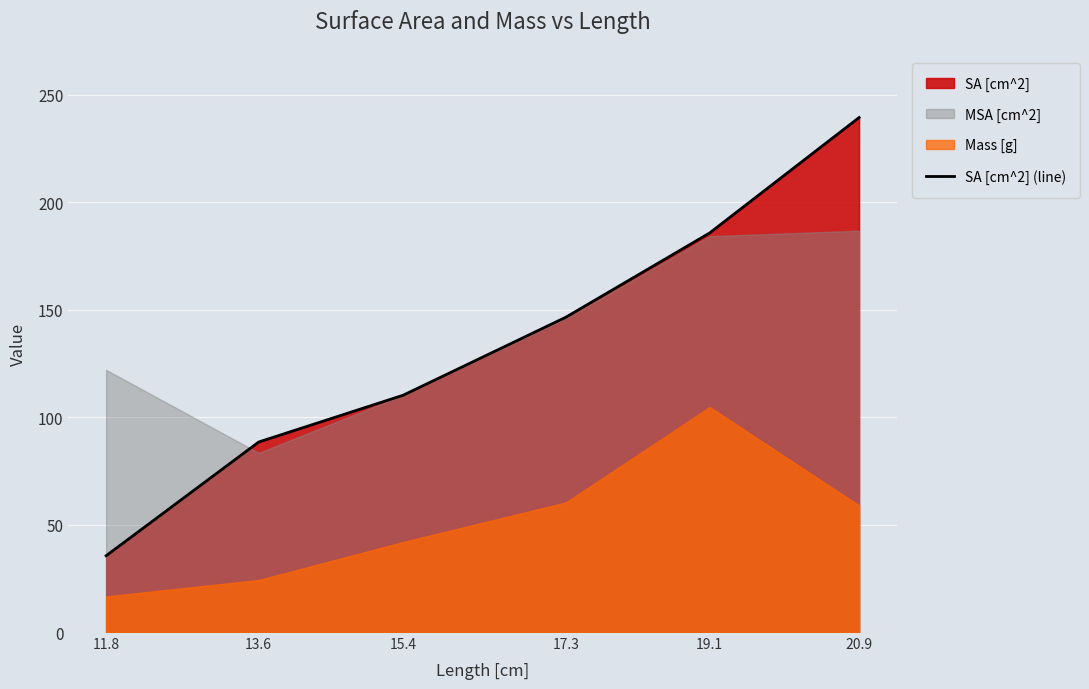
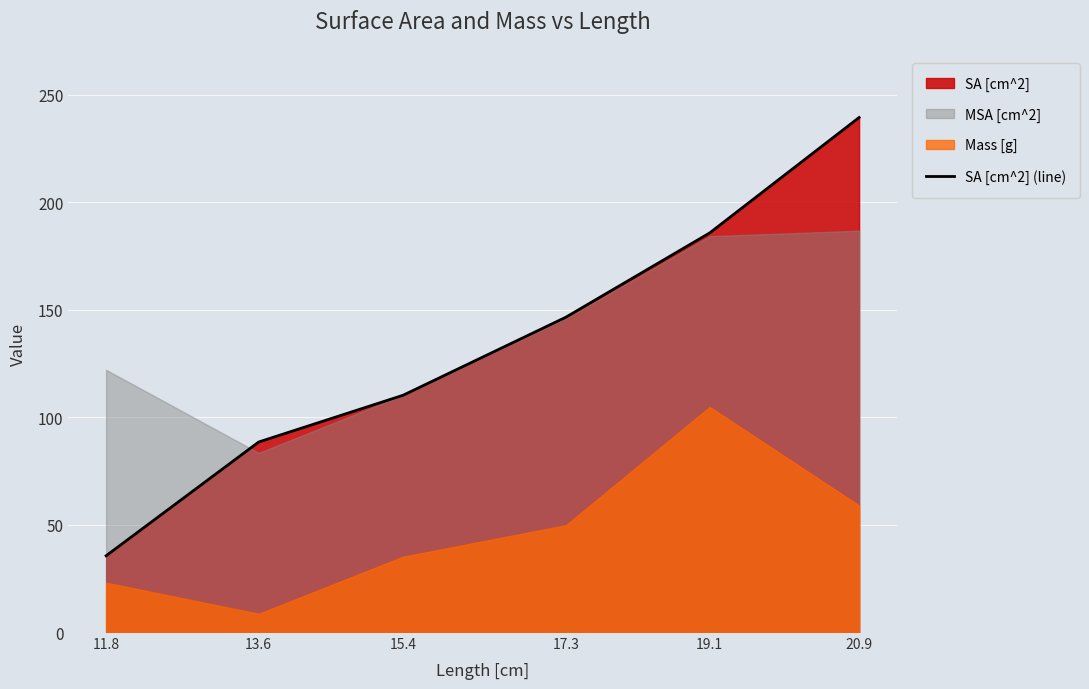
  {
    "SA [cm^2]": {
      "11.8": 35,
      "13.6": 88,
      "19.1": 186,
      "20.9": 239
    },
    "MSA [cm^2]": {
      "11.8": 122,
      "13.6": 83,
      "19.1": 184,
      "20.9": 187
    },
    "Mass [g]": {
-     "11.8": 17,
-     "13.6": 24,
-     "15.4": 42,
-     "17.3": 60,
+     "11.8": 23,
+     "13.6": 8,
+     "15.4": 35,
+     "17.3": 50,
      "19.1": 105,
      "20.9": 59
    }
  }
